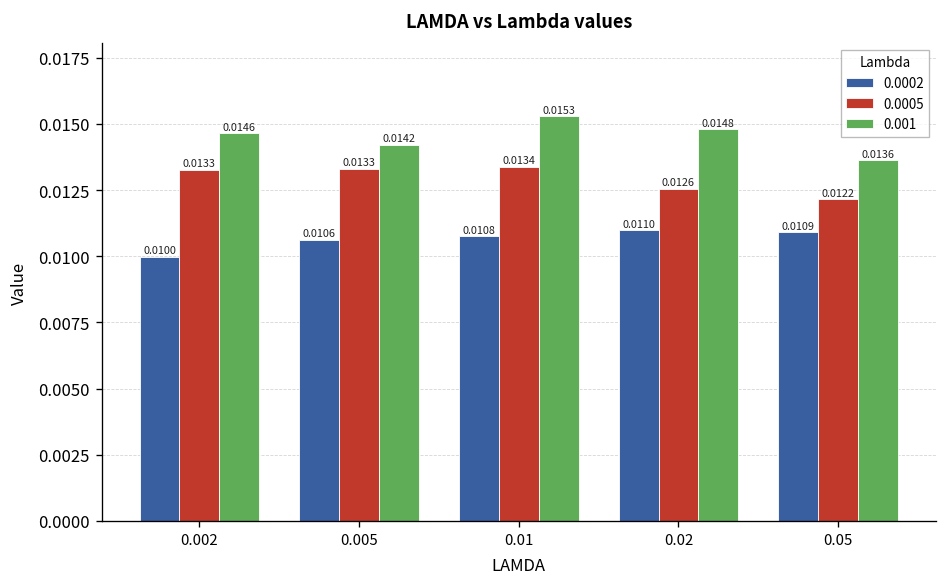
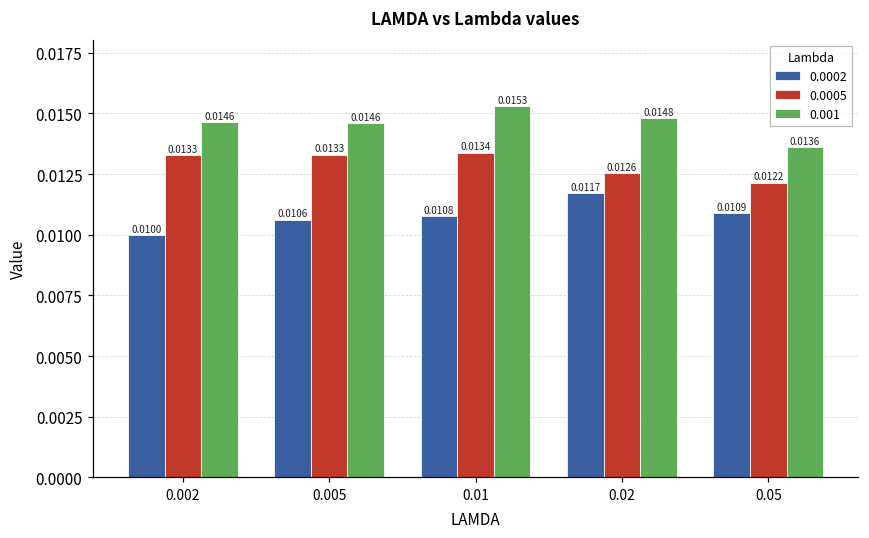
  {
    "0.0002": {
      "0.002": 0.0100,
      "0.005": 0.0106,
      "0.01": 0.0108,
-     "0.02": 0.0110,
+     "0.02": 0.0117,
      "0.05": 0.0109
    },
    "0.0005": {
      "0.002": 0.0133,
      "0.005": 0.0133,
      "0.01": 0.0134,
      "0.02": 0.0126,
      "0.05": 0.0122
    },
    "0.001": {
      "0.002": 0.0146,
-     "0.005": 0.0142,
+     "0.005": 0.0146,
      "0.01": 0.0153,
      "0.02": 0.0148,
      "0.05": 0.0136
    }
  }
